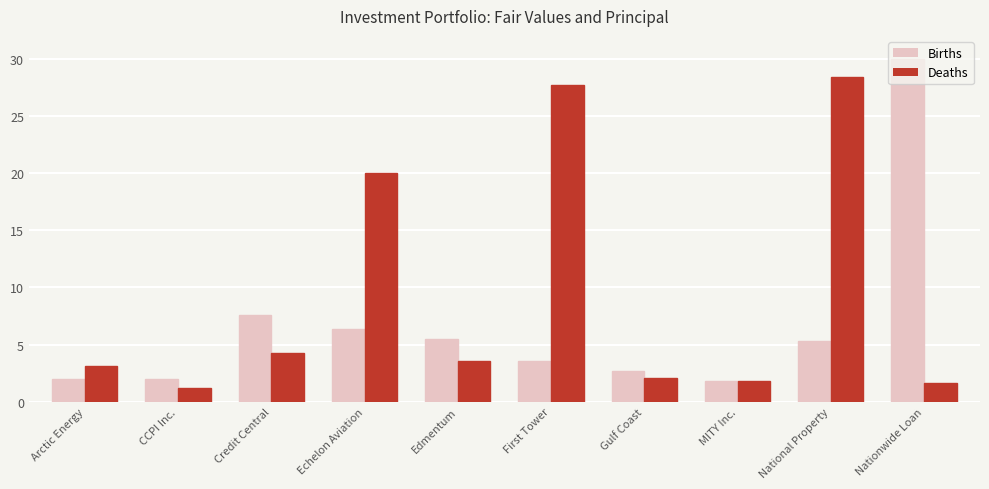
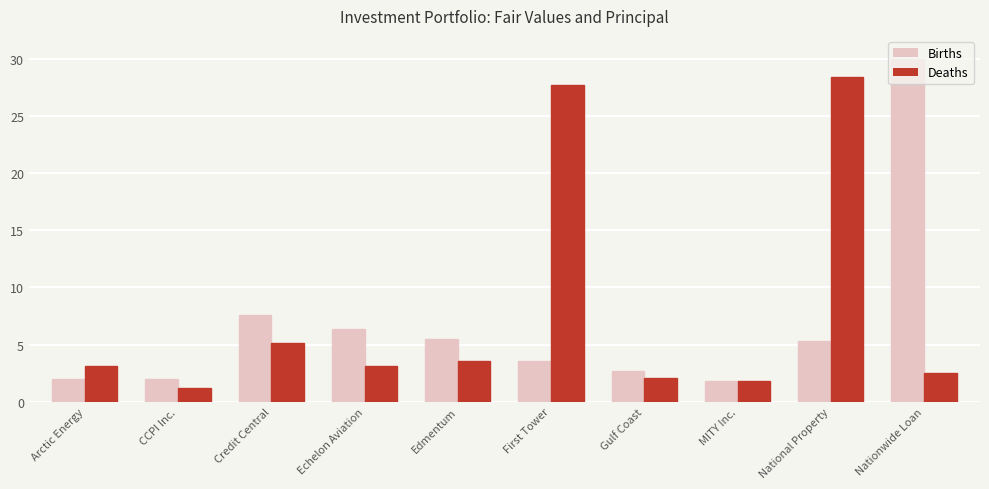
  {
    "Births": {
      "Arctic Energy": 2.0,
      "CCPI Inc.": 2.0,
      "Credit Central": 7.6,
      "Echelon Aviation": 6.4,
      "Edmentum": 5.5,
      "First Tower": 3.5,
      "Gulf Coast": 2.7,
      "MITY Inc.": 1.8,
      "National Property": 5.4
    },
    "Deaths": {
      "Arctic Energy": 3.2,
      "CCPI Inc.": 1.2,
-     "Credit Central": 4.3,
-     "Echelon Aviation": 20.0,
+     "Credit Central": 5.1,
+     "Echelon Aviation": 3.1,
      "Edmentum": 3.5,
      "First Tower": 27.7,
      "Gulf Coast": 2.1,
      "MITY Inc.": 1.8,
      "National Property": 28.4,
-     "Nationwide Loan": 1.7
+     "Nationwide Loan": 2.5
    }
  }
